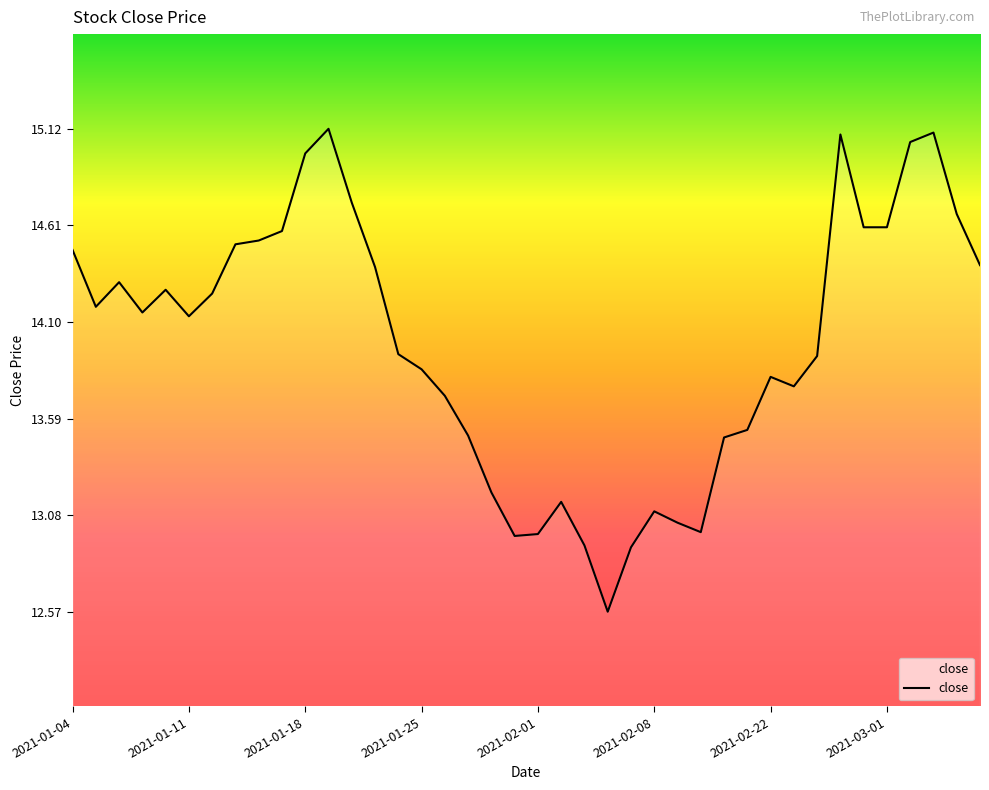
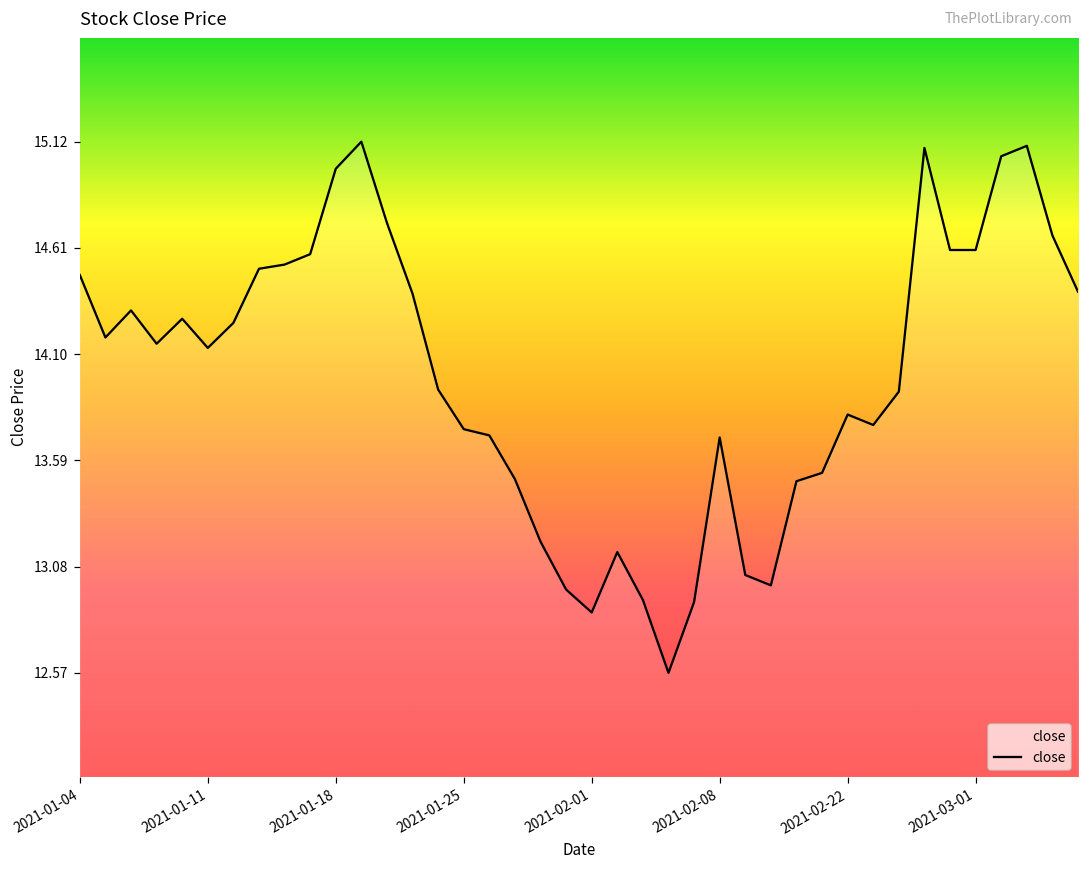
  {
    "2021-01-04": 14.48,
    "2021-01-11": 14.13,
    "2021-01-18": 14.99,
-   "2021-01-25": 13.85,
-   "2021-02-01": 12.98,
-   "2021-02-08": 13.1,
+   "2021-01-25": 13.74,
+   "2021-02-01": 12.86,
+   "2021-02-08": 13.7,
    "2021-02-22": 13.81,
    "2021-03-01": 14.60
  }
